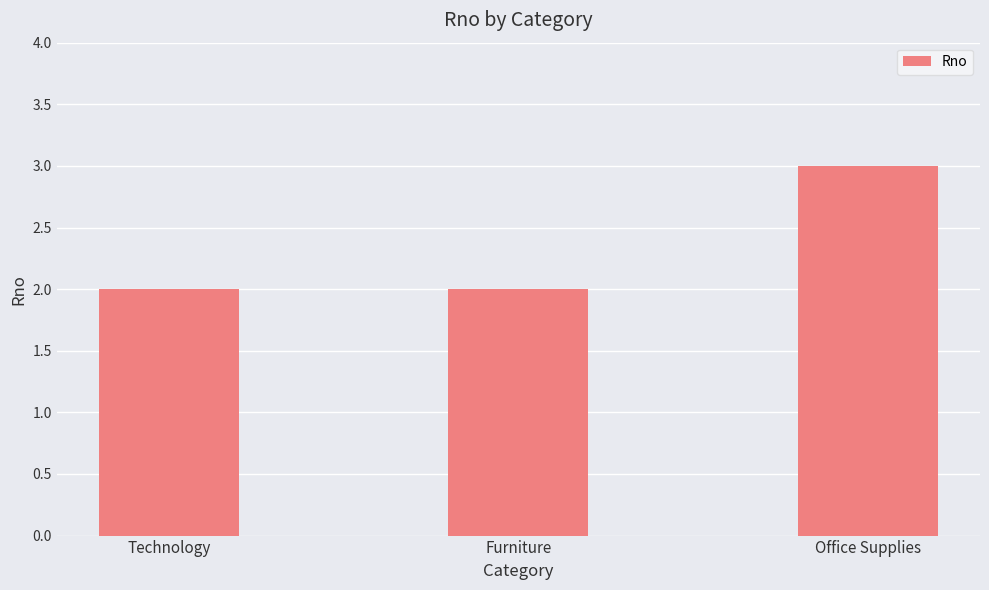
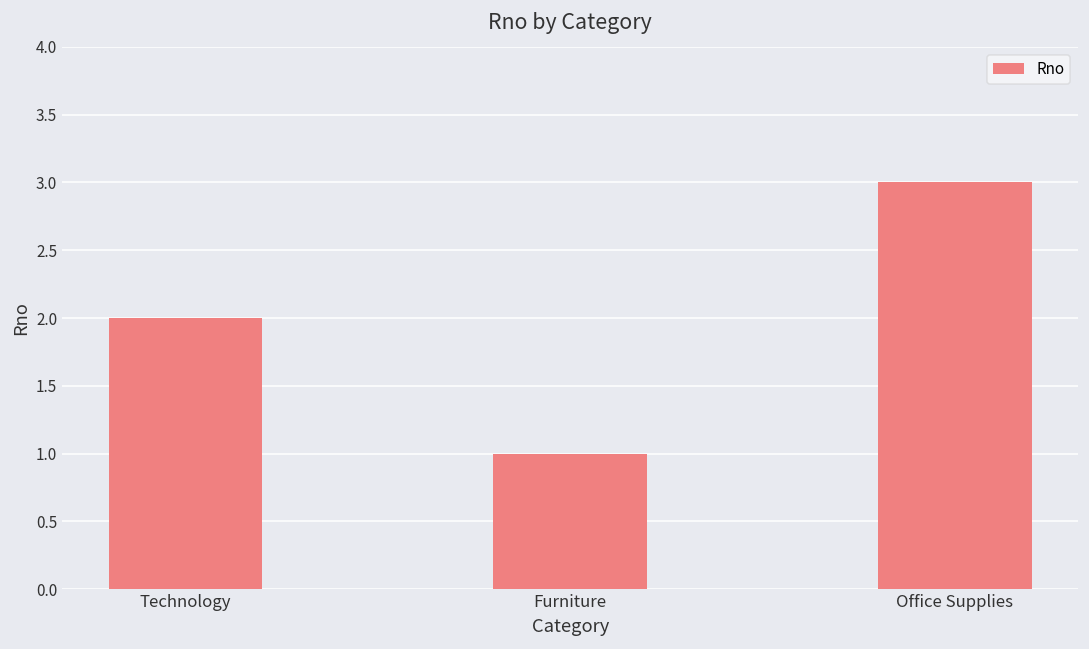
  {
    "Technology": 2,
-   "Furniture": 2,
+   "Furniture": 1,
    "Office Supplies": 3
  }
